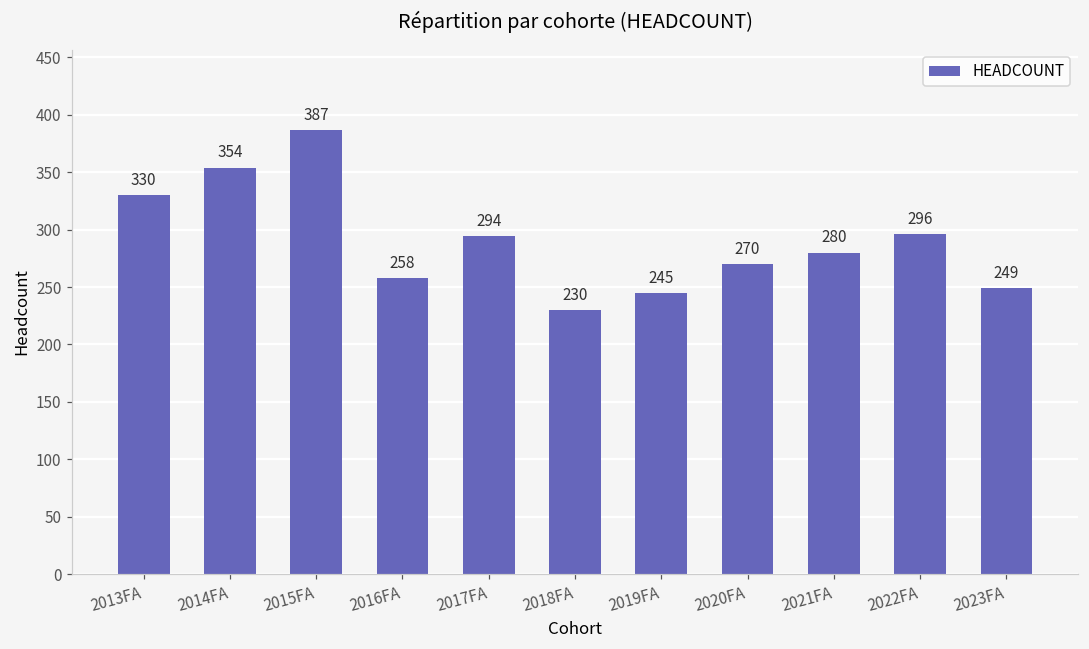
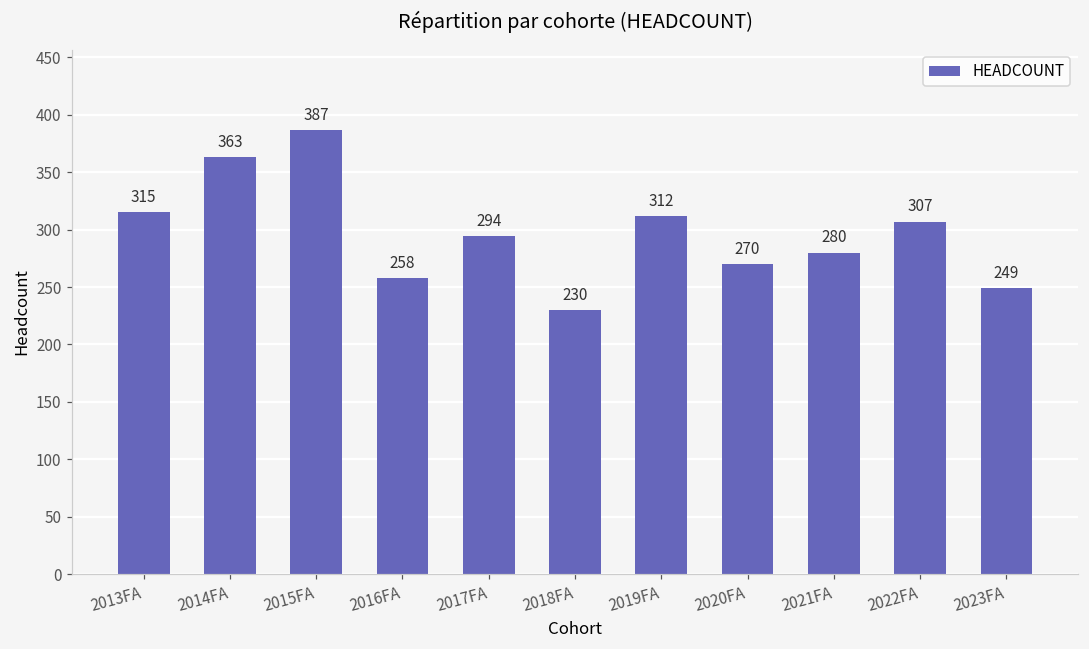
  {
-   "2013FA": 330,
-   "2014FA": 354,
+   "2013FA": 315,
+   "2014FA": 363,
    "2015FA": 387,
    "2016FA": 258,
    "2017FA": 294,
    "2018FA": 230,
-   "2019FA": 245,
+   "2019FA": 312,
    "2020FA": 270,
    "2021FA": 280,
-   "2022FA": 296,
+   "2022FA": 307,
    "2023FA": 249
  }
